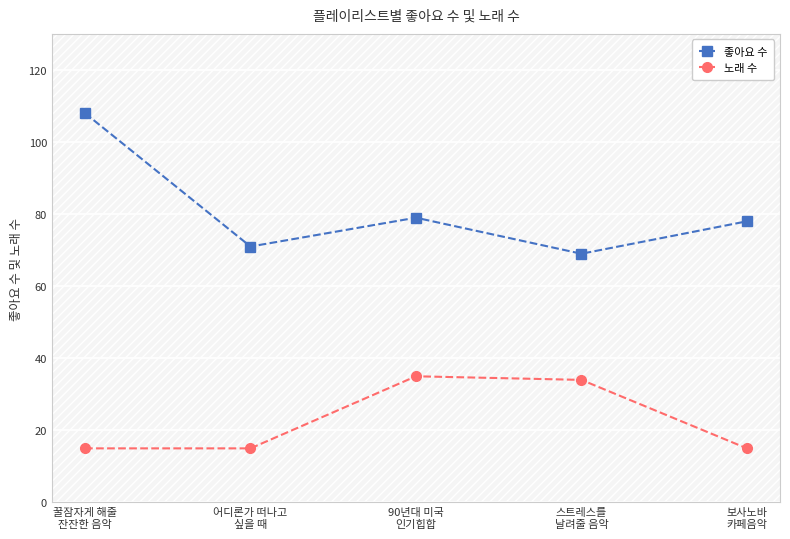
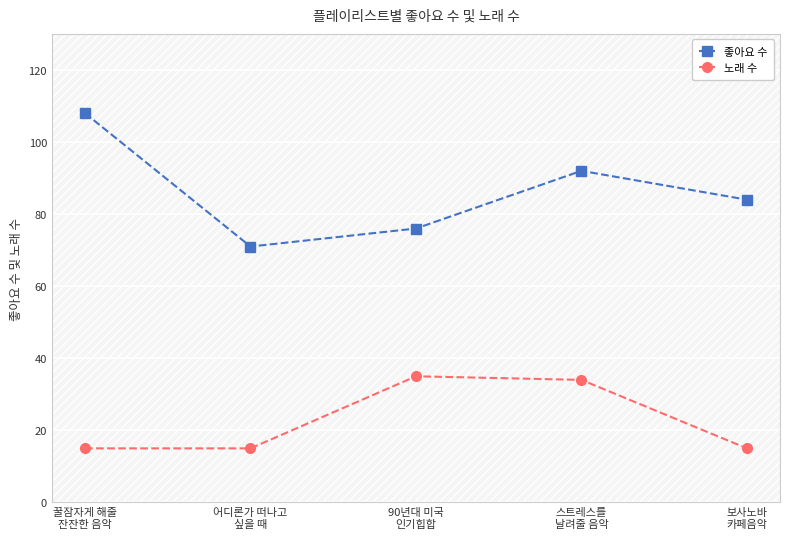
  {
    "좋아요 수": {
      "꿀잠자게 해줄 잔잔한 음악": 108,
      "어디론가 떠나고 싶을 때": 71,
-     "90년대 미국 인기힙합": 79,
-     "스트레스를 날려줄 음악": 69,
-     "보사노바 카페음악": 78
+     "90년대 미국 인기힙합": 76,
+     "스트레스를 날려줄 음악": 92,
+     "보사노바 카페음악": 84
    },
    "노래 수": {
      "꿀잠자게 해줄 잔잔한 음악": 15,
      "어디론가 떠나고 싶을 때": 15,
      "90년대 미국 인기힙합": 35,
      "스트레스를 날려줄 음악": 34,
      "보사노바 카페음악": 15
    }
  }
